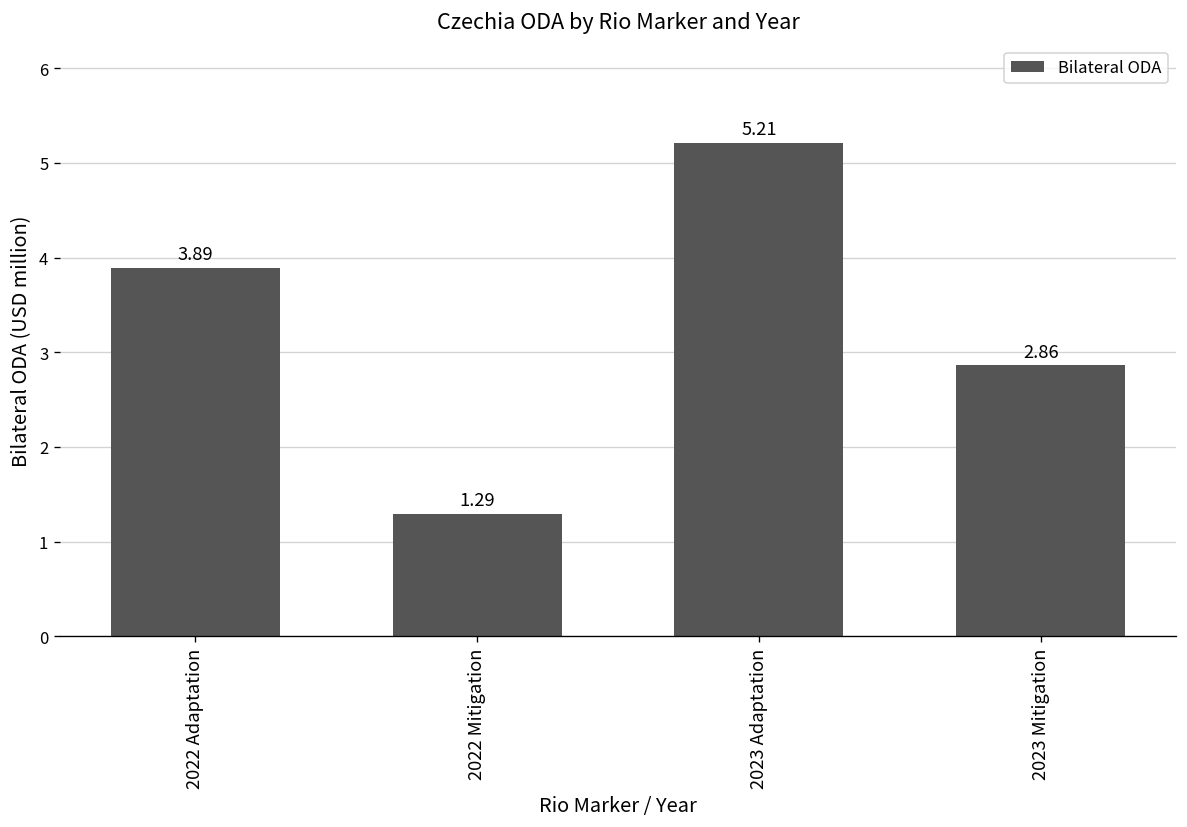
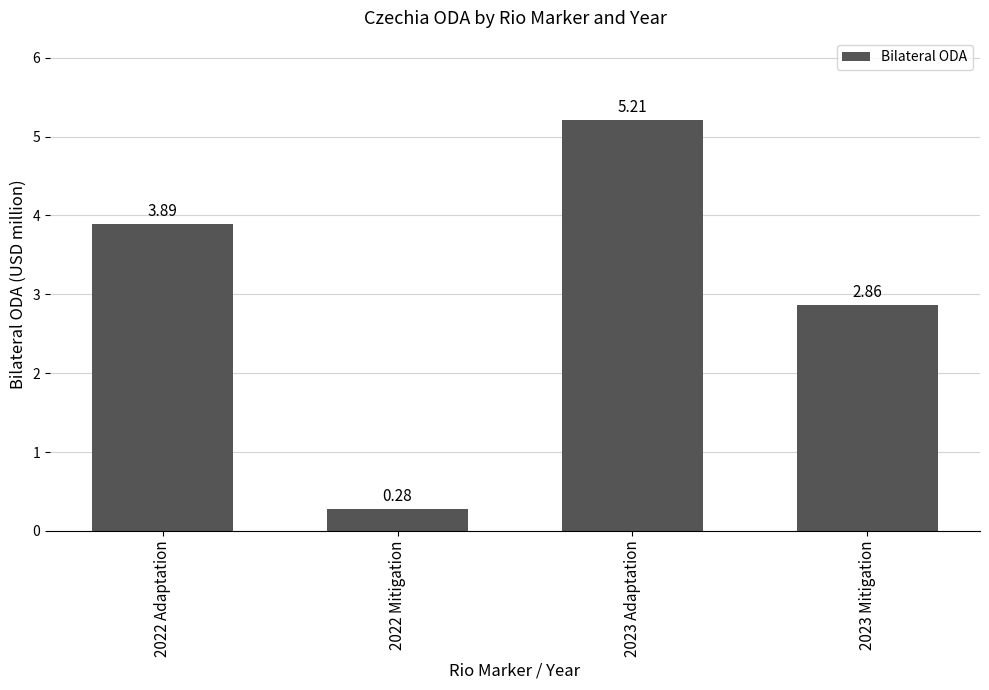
  {
    "2022 Adaptation": 3.89,
-   "2022 Mitigation": 1.29,
+   "2022 Mitigation": 0.28,
    "2023 Adaptation": 5.21,
    "2023 Mitigation": 2.86
  }
